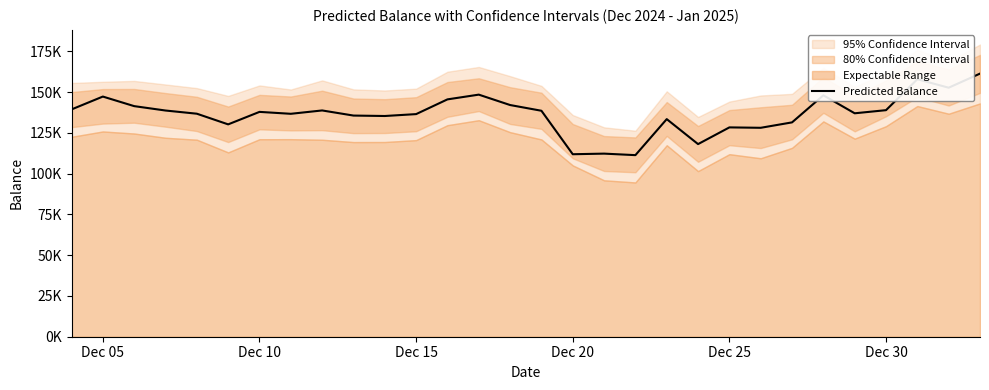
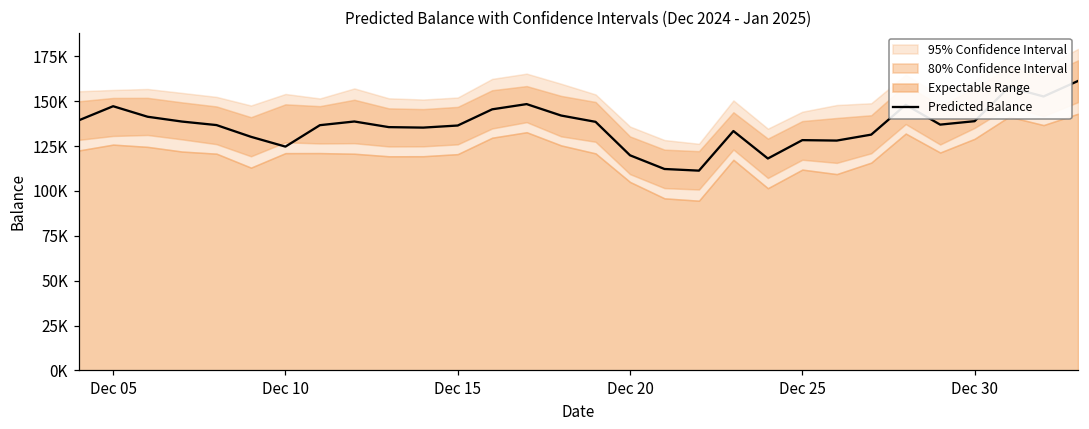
  {
    "Predicted Balance": {
      "Dec 05": 147000,
-     "Dec 10": 138000,
+     "Dec 10": 125000,
      "Dec 15": 136000,
-     "Dec 20": 112000,
+     "Dec 20": 120000,
      "Dec 25": 128000,
      "Dec 30": 139000
    }
  }
